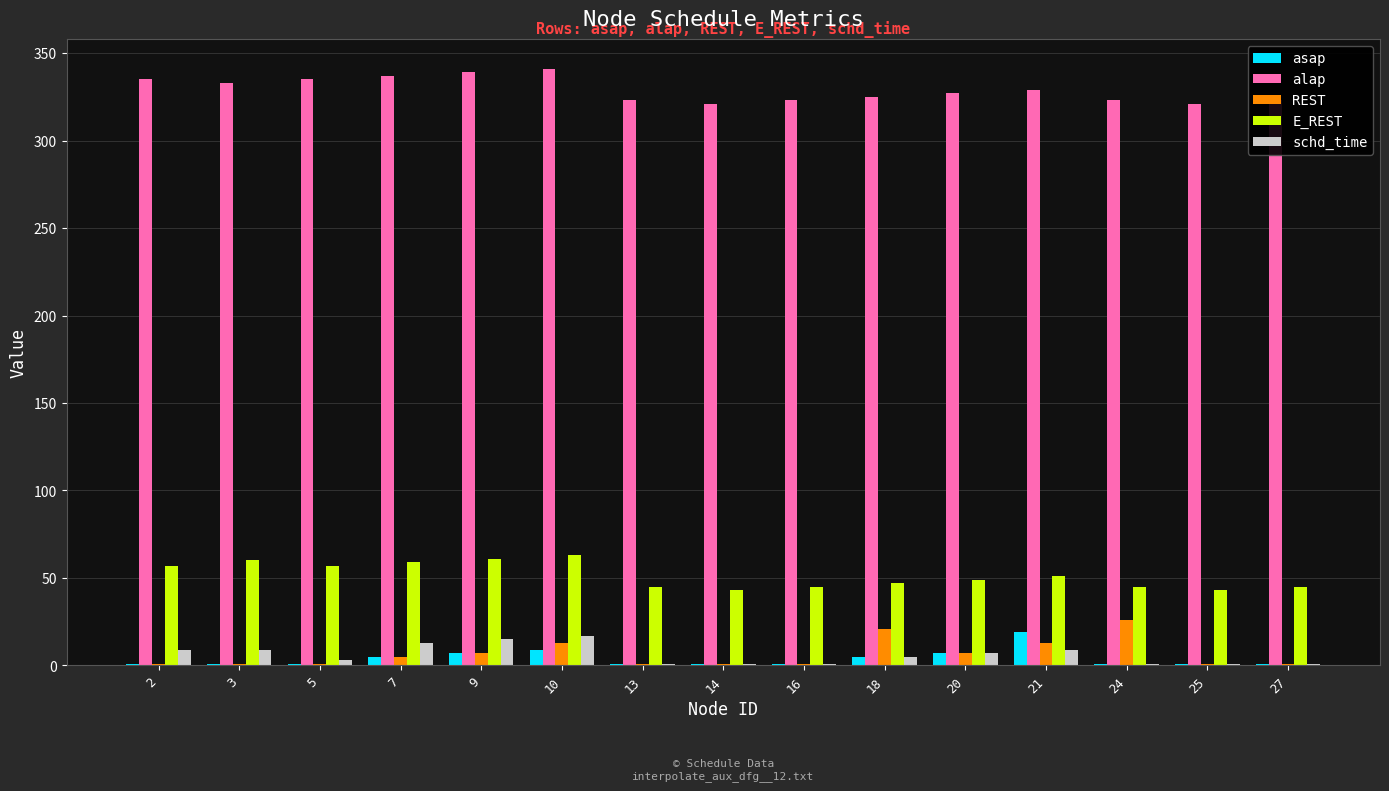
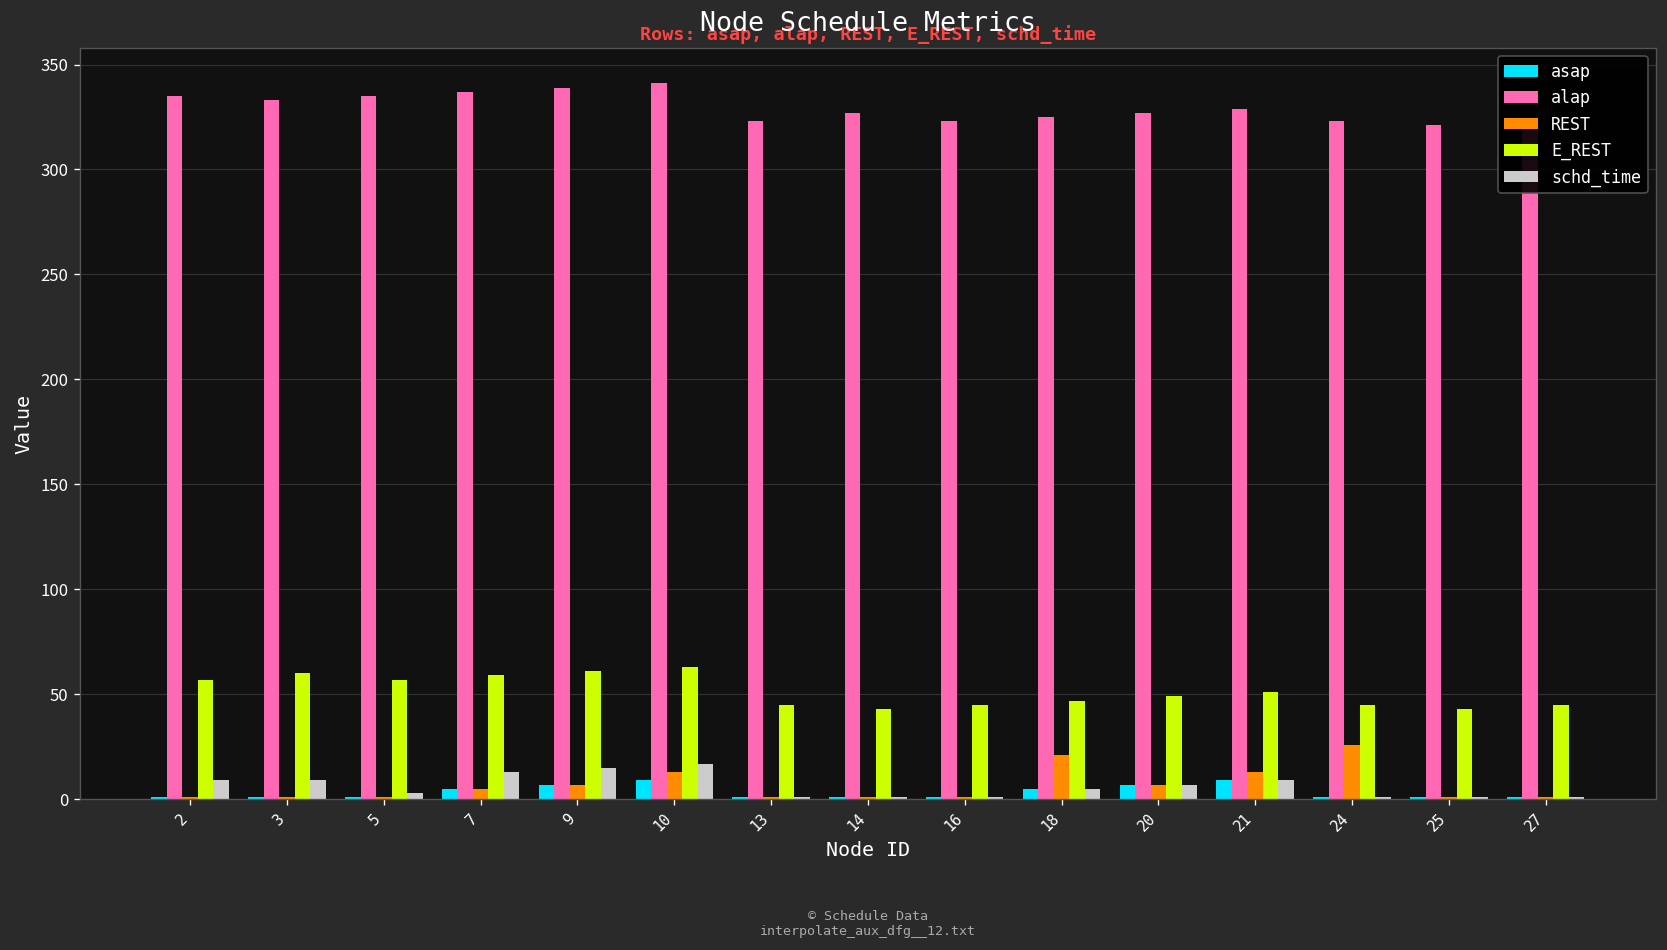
  {
    "asap": {
      "7": 5,
      "9": 7,
      "10": 9,
      "18": 5,
      "20": 7,
-     "21": 19
+     "21": 9
    },
    "alap": {
      "2": 335,
      "3": 333,
      "5": 335,
      "7": 337,
      "9": 339,
      "10": 341,
      "13": 323,
-     "14": 321,
+     "14": 327,
      "16": 323,
      "18": 325,
      "20": 327,
      "21": 329,
      "24": 323,
      "25": 321
    },
    "REST": {
      "7": 5,
      "9": 7,
      "10": 13,
      "18": 21,
      "20": 7,
      "21": 13,
      "24": 26
    },
    "E_REST": {
      "2": 57,
      "3": 60,
      "5": 57,
      "7": 59,
      "9": 61,
      "10": 63,
      "13": 45,
      "14": 43,
      "16": 45,
      "18": 47,
      "20": 49,
      "21": 51,
      "24": 45,
      "25": 43,
      "27": 45
    },
    "schd_time": {
      "2": 9,
      "3": 9,
      "5": 3,
      "7": 13,
      "9": 15,
      "10": 17,
      "18": 5,
      "20": 7,
      "21": 9
    }
  }
